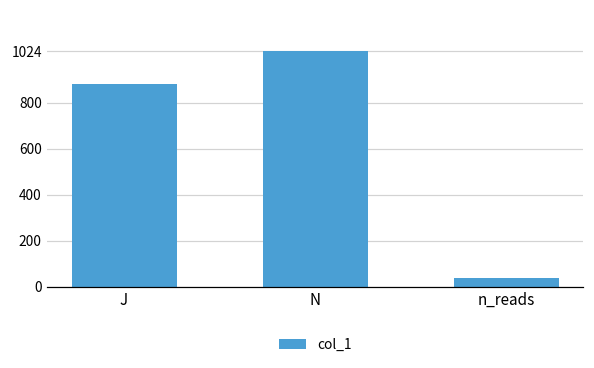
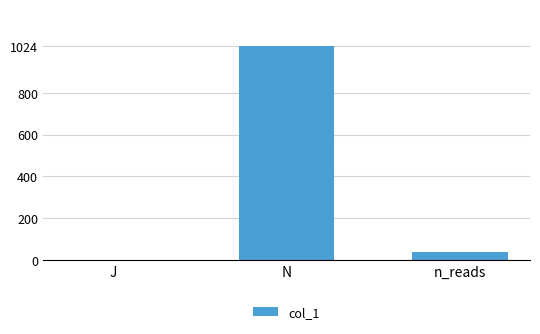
  {
-   "J": 880,
+   "J": 0,
    "N": 1020,
    "n_reads": 40
  }
